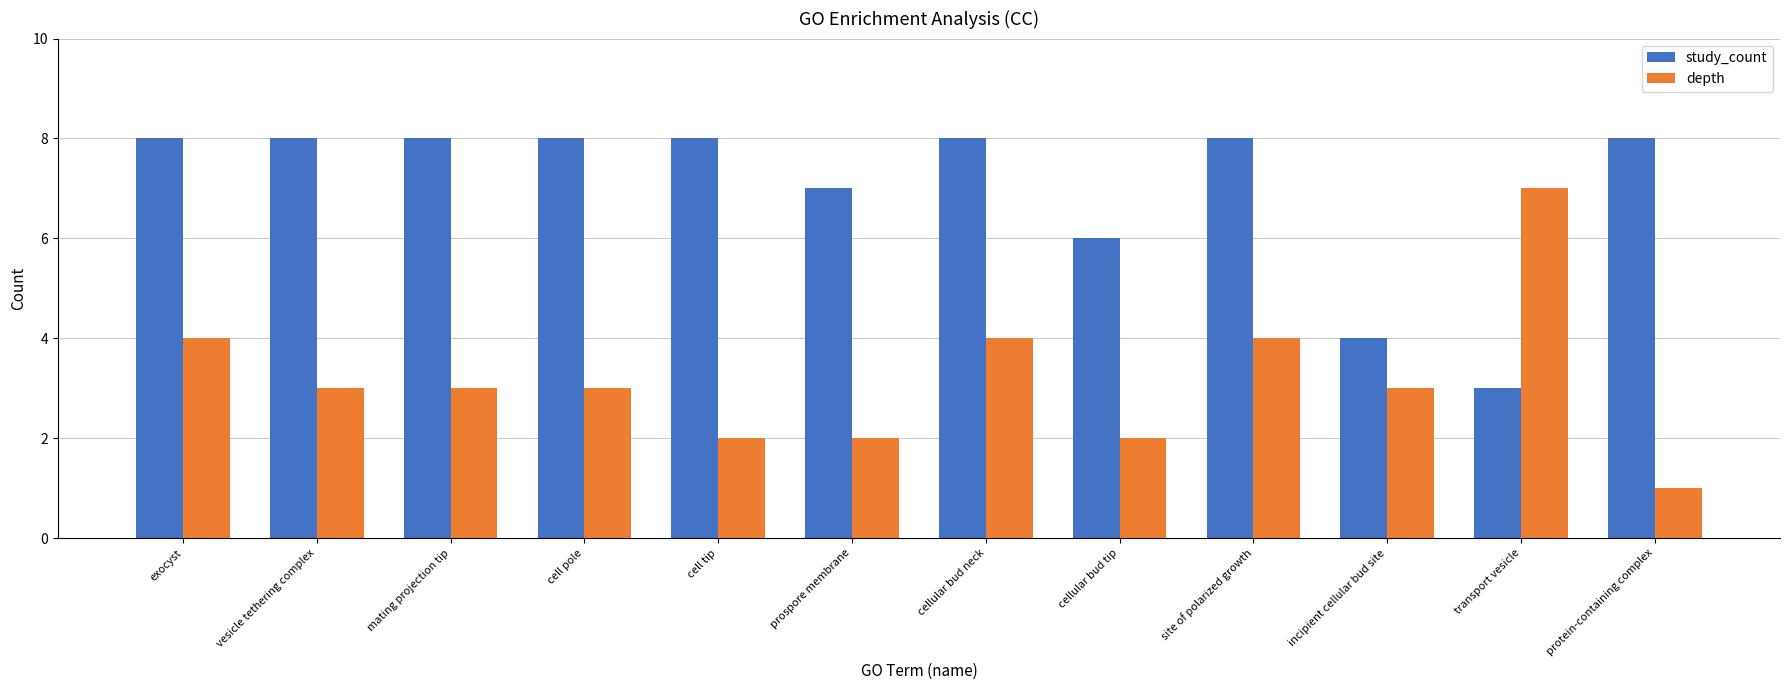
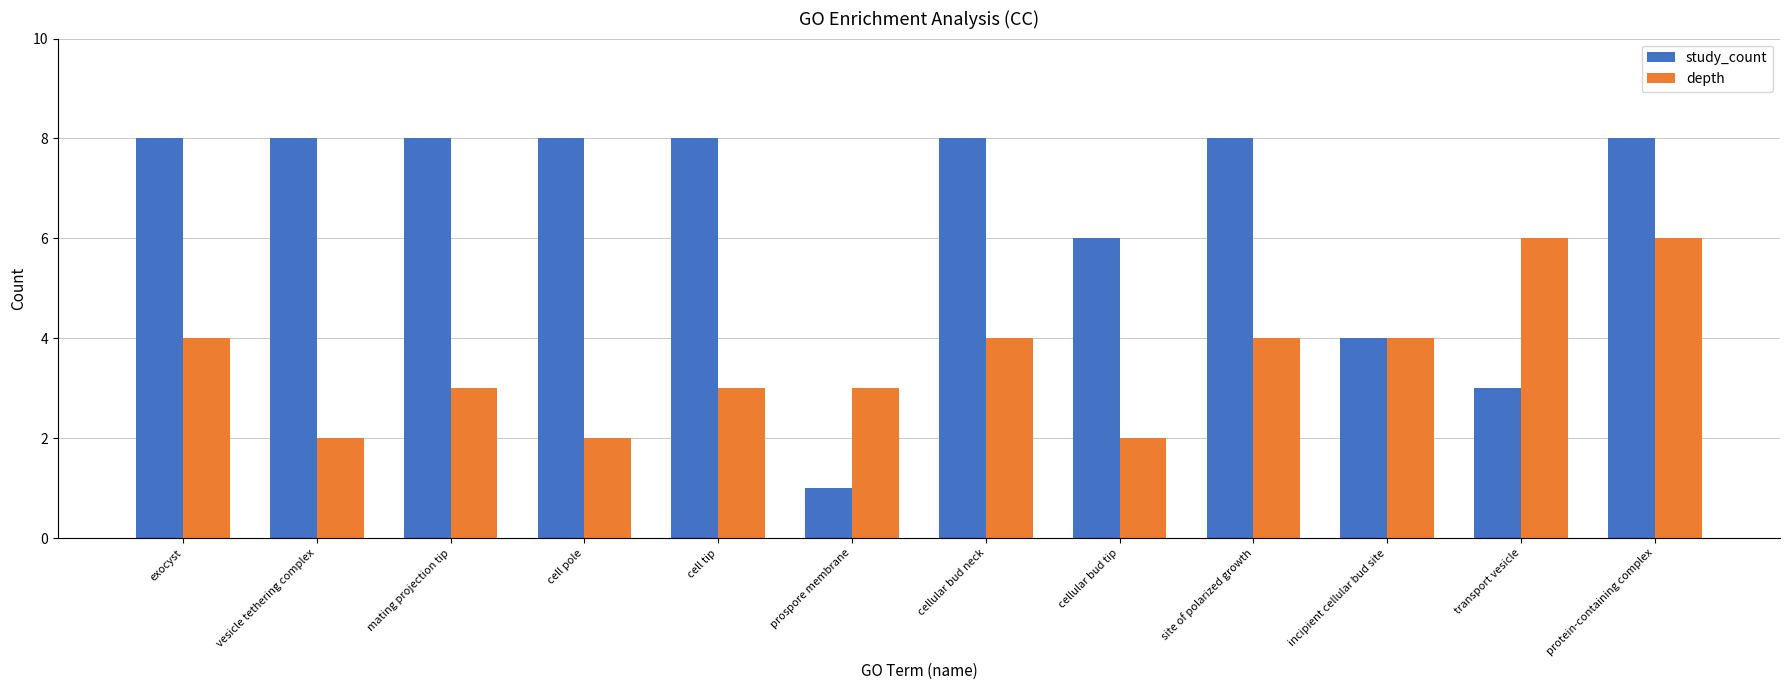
  {
    "study_count": {
      "exocyst": 8,
      "vesicle tethering complex": 8,
      "mating projection tip": 8,
      "cell pole": 8,
      "cell tip": 8,
-     "prospore membrane": 7,
+     "prospore membrane": 1,
      "cellular bud neck": 8,
      "cellular bud tip": 6,
      "site of polarized growth": 8,
      "incipient cellular bud site": 4,
      "transport vesicle": 3,
      "protein-containing complex": 8
    },
    "depth": {
      "exocyst": 4,
-     "vesicle tethering complex": 3,
+     "vesicle tethering complex": 2,
      "mating projection tip": 3,
-     "cell pole": 3,
-     "cell tip": 2,
-     "prospore membrane": 2,
+     "cell pole": 2,
+     "cell tip": 3,
+     "prospore membrane": 3,
      "cellular bud neck": 4,
      "cellular bud tip": 2,
      "site of polarized growth": 4,
-     "incipient cellular bud site": 3,
-     "transport vesicle": 7,
-     "protein-containing complex": 1
+     "incipient cellular bud site": 4,
+     "transport vesicle": 6,
+     "protein-containing complex": 6
    }
  }
